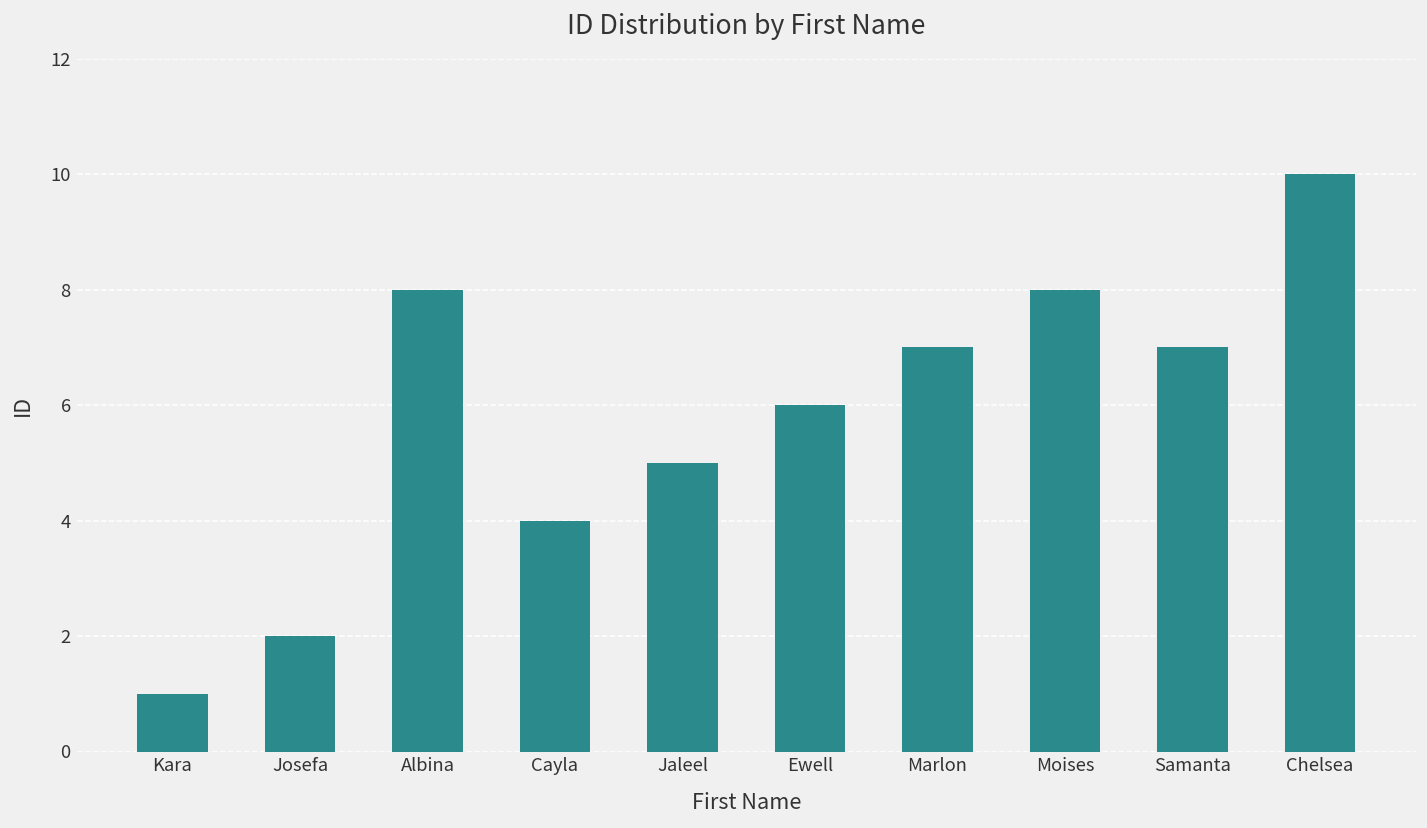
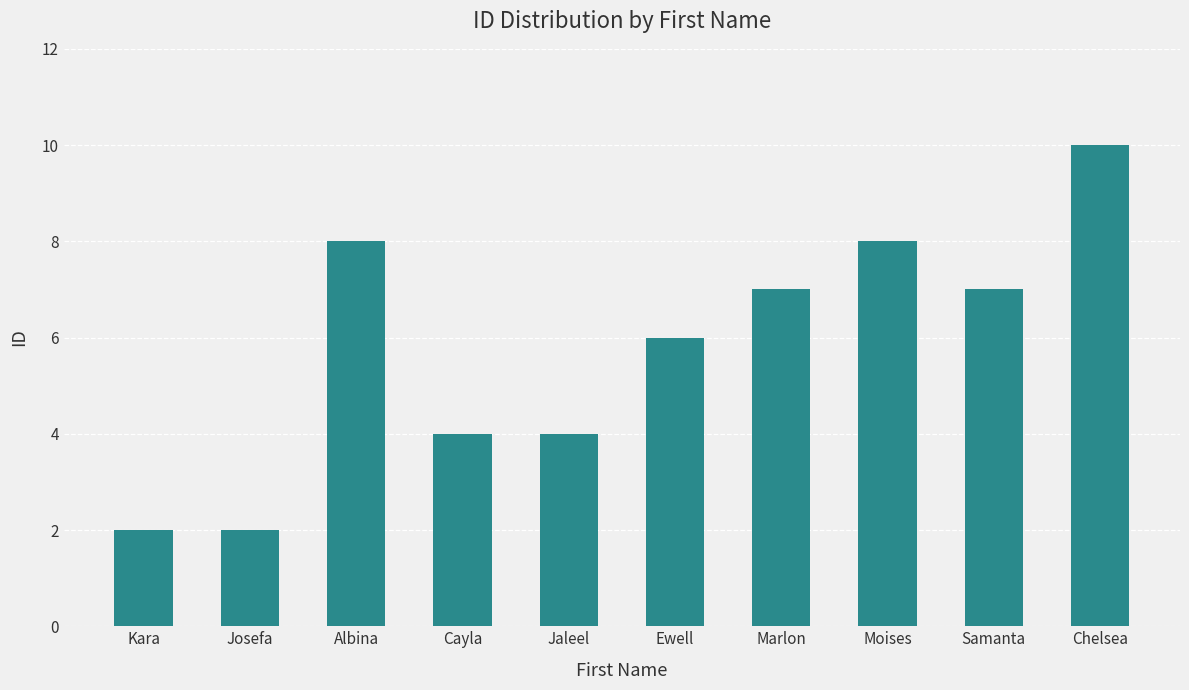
  {
-   "Kara": 1,
+   "Kara": 2,
    "Josefa": 2,
    "Albina": 8,
    "Cayla": 4,
-   "Jaleel": 5,
+   "Jaleel": 4,
    "Ewell": 6,
    "Marlon": 7,
    "Moises": 8,
    "Samanta": 7,
    "Chelsea": 10
  }
